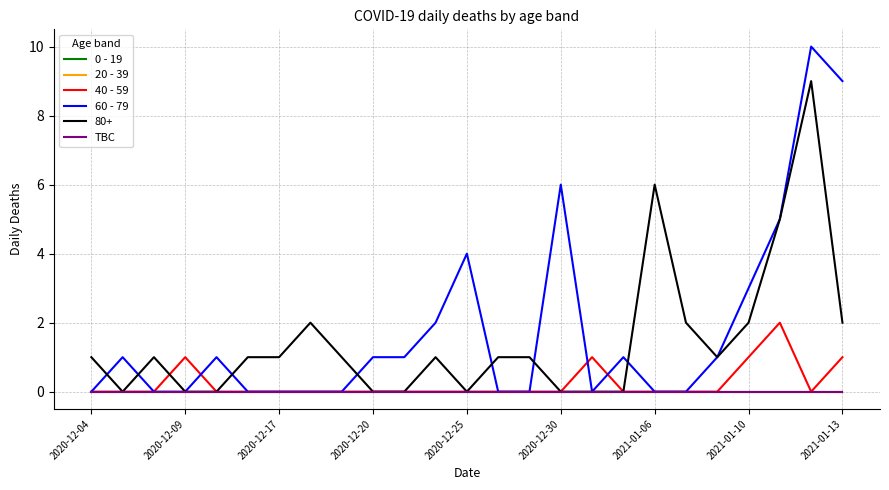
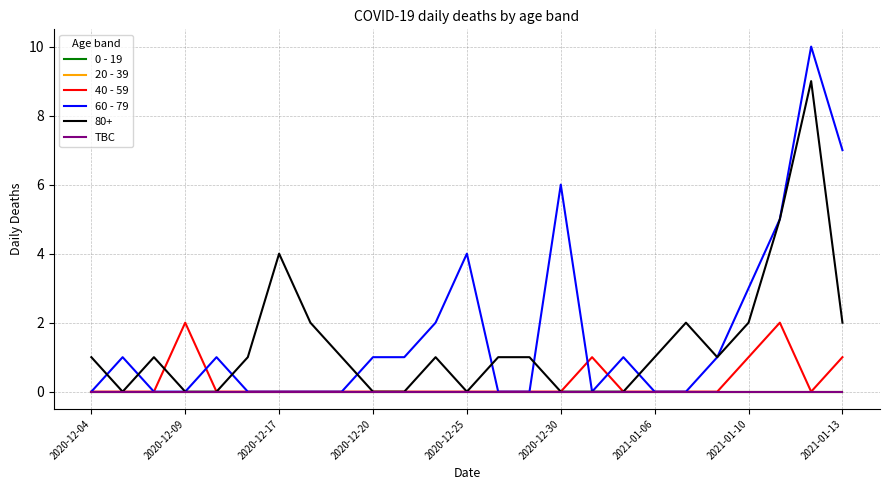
  {
    "TBC": {
      "2021-01-10": 0,
      "2021-01-13": 0
    },
    "40 - 59": {
-     "2020-12-09": 1,
+     "2020-12-09": 2,
      "2021-01-10": 1,
      "2021-01-13": 1
    },
    "60 - 79": {
      "2020-12-20": 1,
      "2020-12-25": 4,
      "2020-12-30": 6,
      "2021-01-10": 3,
-     "2021-01-13": 9
+     "2021-01-13": 7
    },
    "80+": {
      "2020-12-04": 1,
-     "2020-12-17": 1,
-     "2021-01-06": 6,
+     "2020-12-17": 4,
+     "2021-01-06": 1,
      "2021-01-10": 2,
      "2021-01-13": 2
    }
  }
